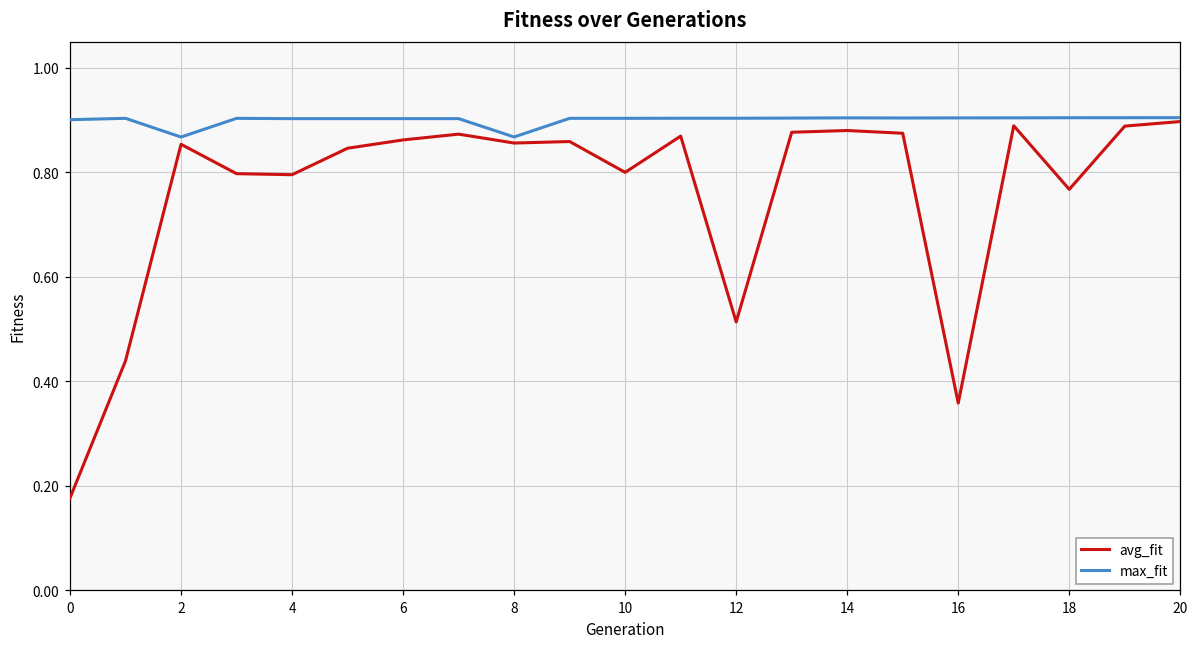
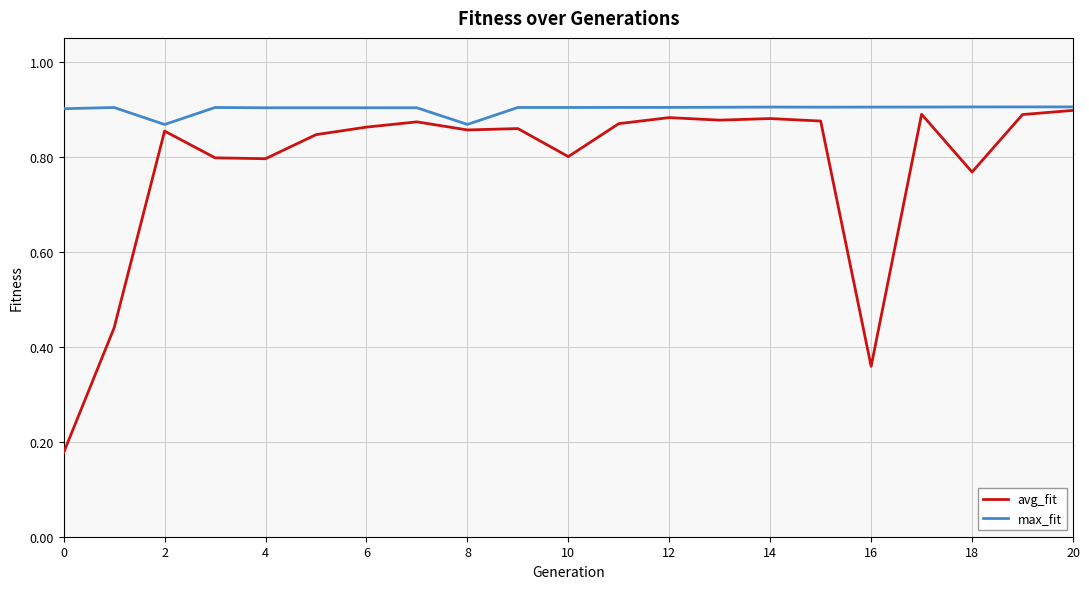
  {
    "avg_fit": {
      "0": 0.18,
      "2": 0.85,
      "4": 0.80,
      "6": 0.86,
      "8": 0.86,
      "10": 0.80,
-     "12": 0.51,
+     "12": 0.88,
      "14": 0.88,
      "16": 0.36,
      "18": 0.77,
      "20": 0.90
    },
    "max_fit": {
      "0": 0.90,
      "2": 0.87,
      "4": 0.90,
      "6": 0.90,
      "8": 0.87,
      "10": 0.90,
      "12": 0.90,
      "14": 0.90,
      "16": 0.90,
      "18": 0.90,
      "20": 0.90
    }
  }
